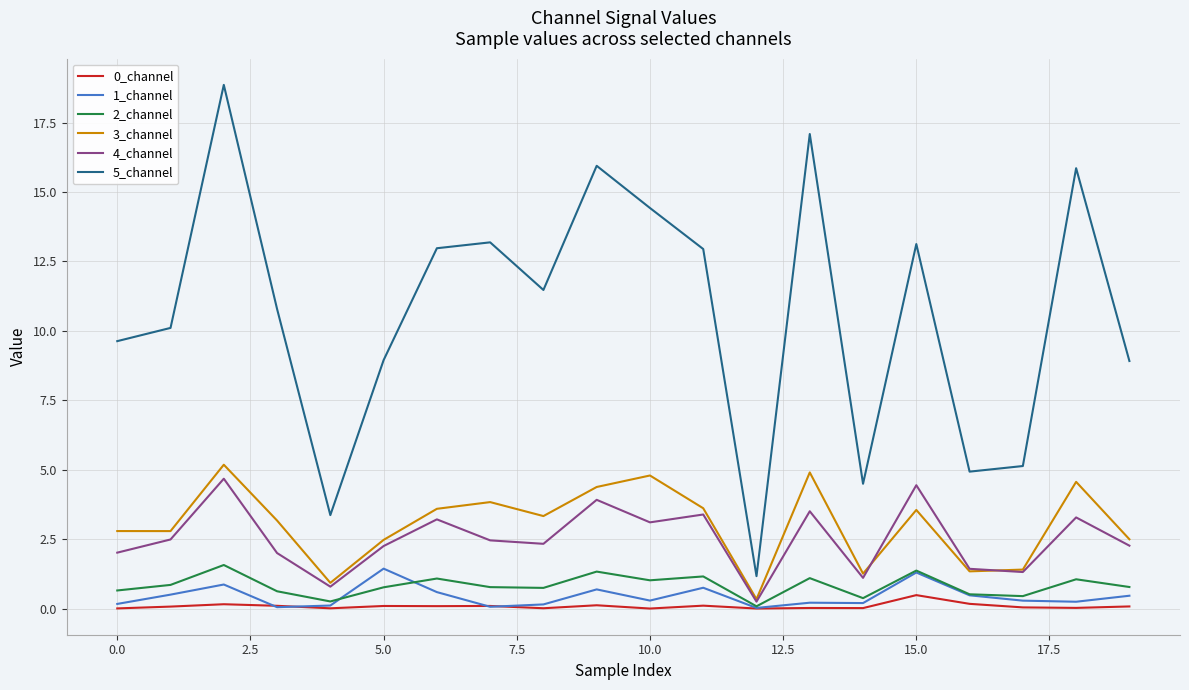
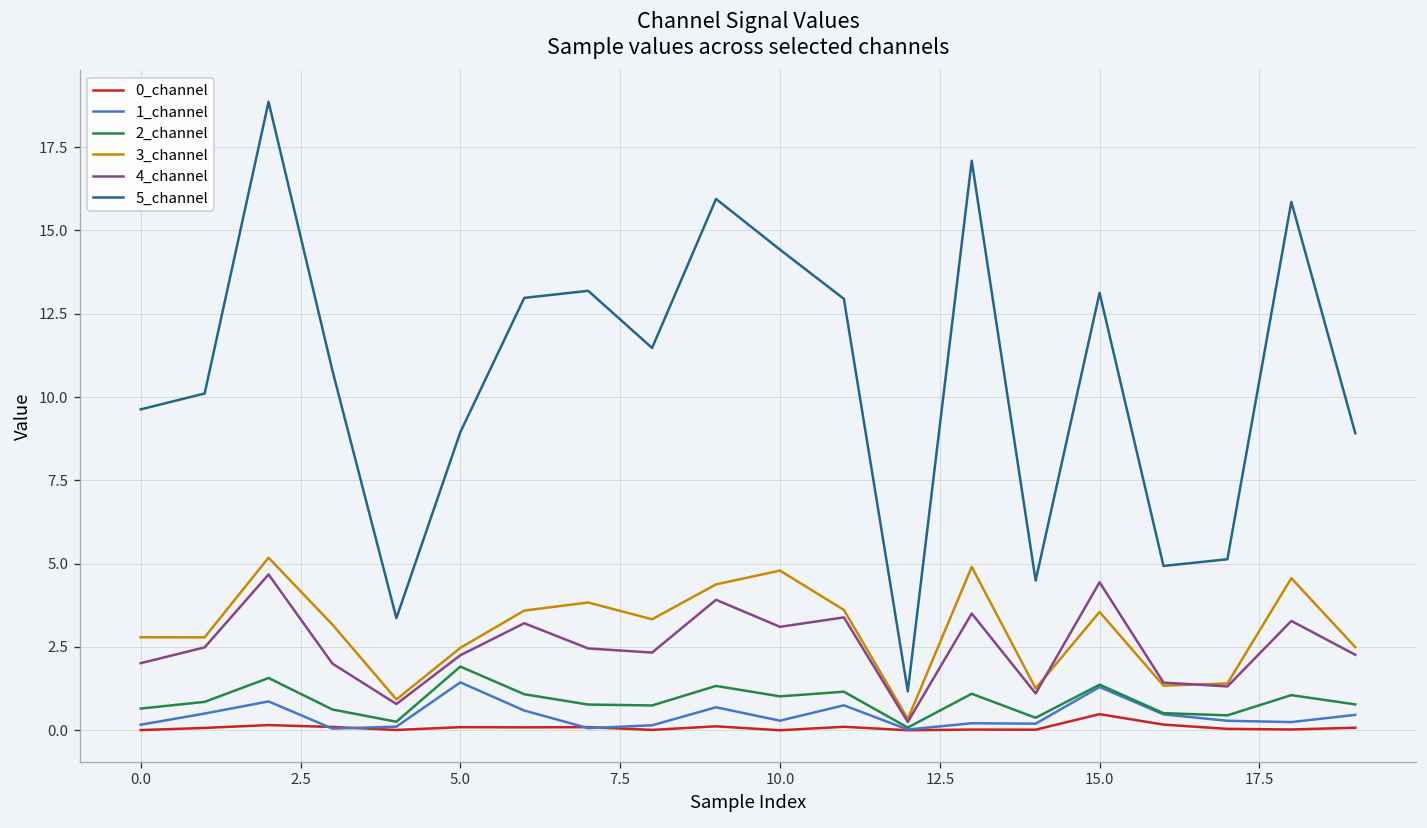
  {
    "0_channel": {
      "0.0": 0.0,
      "5.0": 0.1,
      "10.0": 0.0,
      "15.0": 0.5
    },
    "1_channel": {
      "0.0": 0.2,
      "5.0": 1.4,
      "10.0": 0.3
    },
    "2_channel": {
      "0.0": 0.7,
-     "5.0": 0.8,
+     "5.0": 1.9,
      "10.0": 1.0
    },
    "3_channel": {
      "0.0": 2.8,
      "5.0": 2.5,
      "10.0": 4.8,
      "15.0": 3.6
    },
    "4_channel": {
      "0.0": 2.0,
      "5.0": 2.3,
      "10.0": 3.1,
      "15.0": 4.4
    },
    "5_channel": {
      "0.0": 9.6,
      "5.0": 8.9,
      "10.0": 14.4,
      "15.0": 13.1
    }
  }
